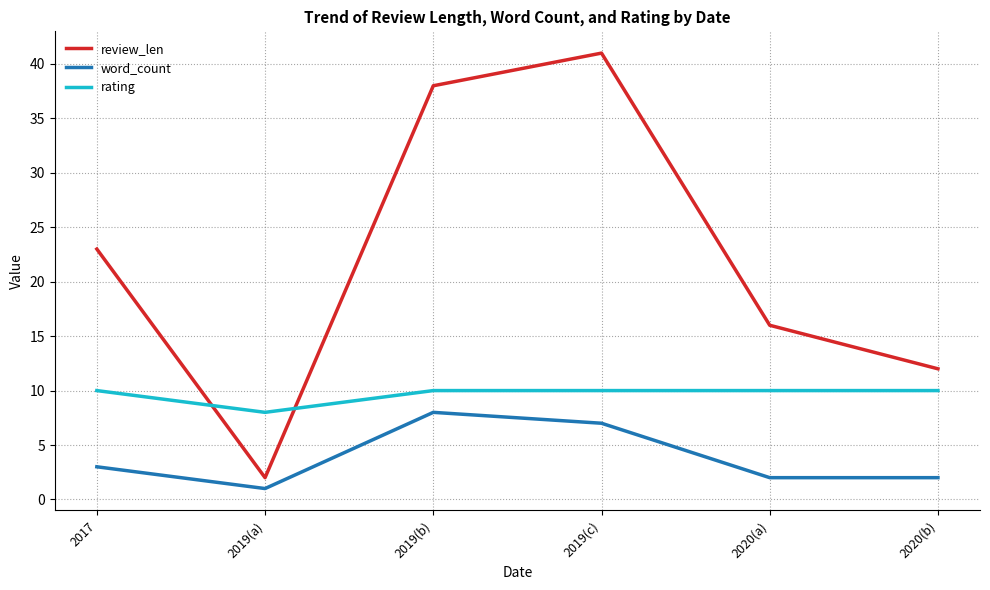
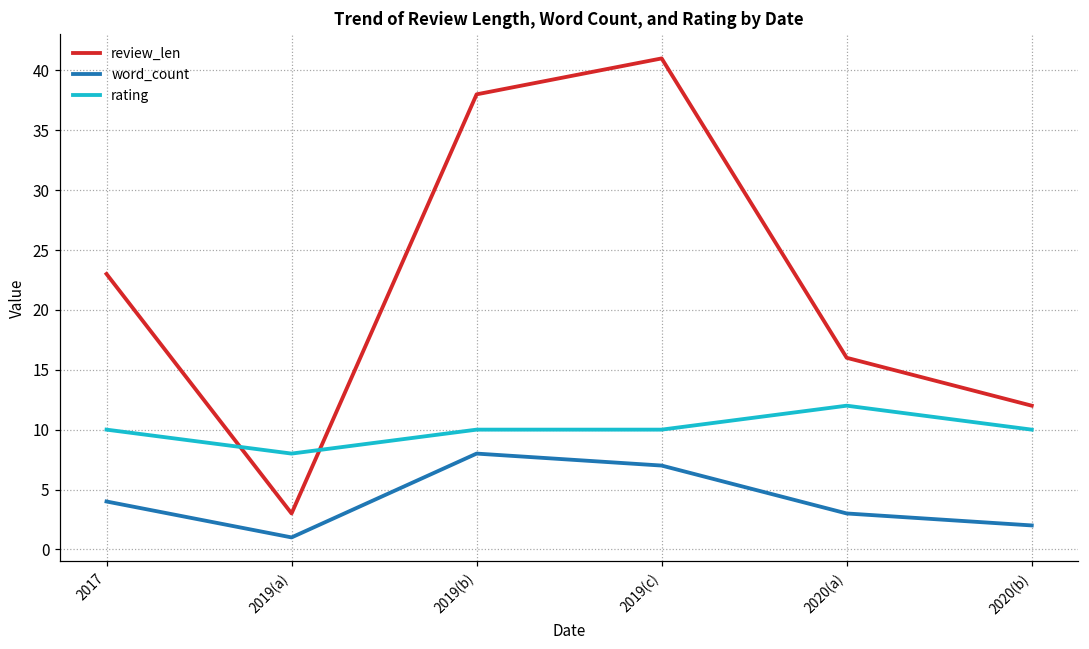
  {
    "review_len": {
      "2017": 23,
-     "2019(a)": 2,
+     "2019(a)": 3,
      "2019(b)": 38,
      "2019(c)": 41,
      "2020(a)": 16,
      "2020(b)": 12
    },
    "word_count": {
-     "2017": 3,
+     "2017": 4,
      "2019(a)": 1,
      "2019(b)": 8,
      "2019(c)": 7,
-     "2020(a)": 2,
+     "2020(a)": 3,
      "2020(b)": 2
    },
    "rating": {
      "2017": 10,
      "2019(a)": 8,
      "2019(b)": 10,
      "2019(c)": 10,
-     "2020(a)": 10,
+     "2020(a)": 12,
      "2020(b)": 10
    }
  }
